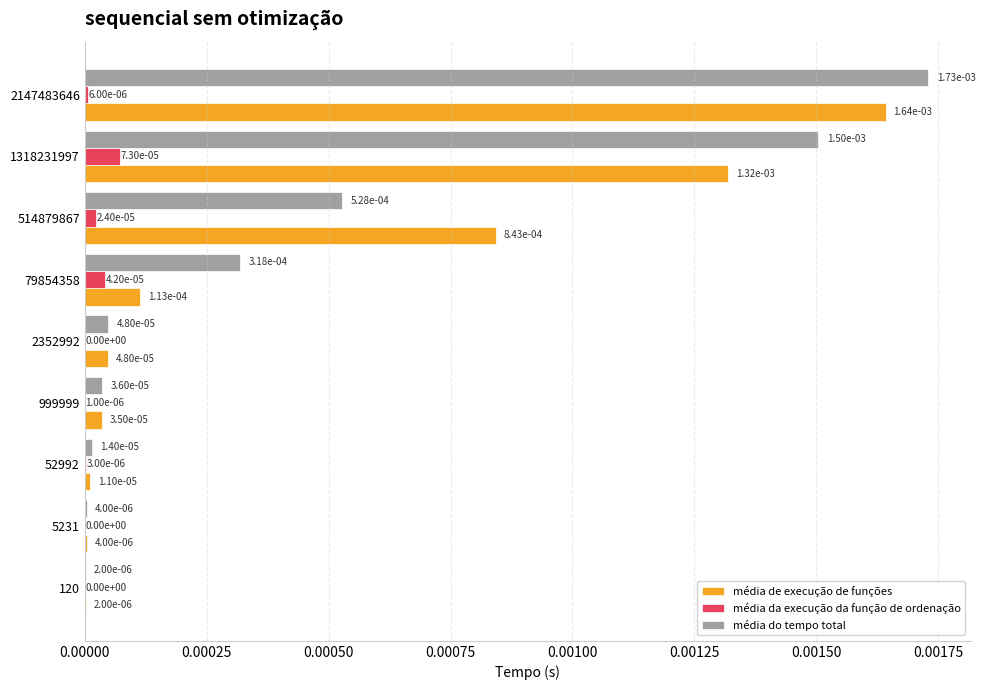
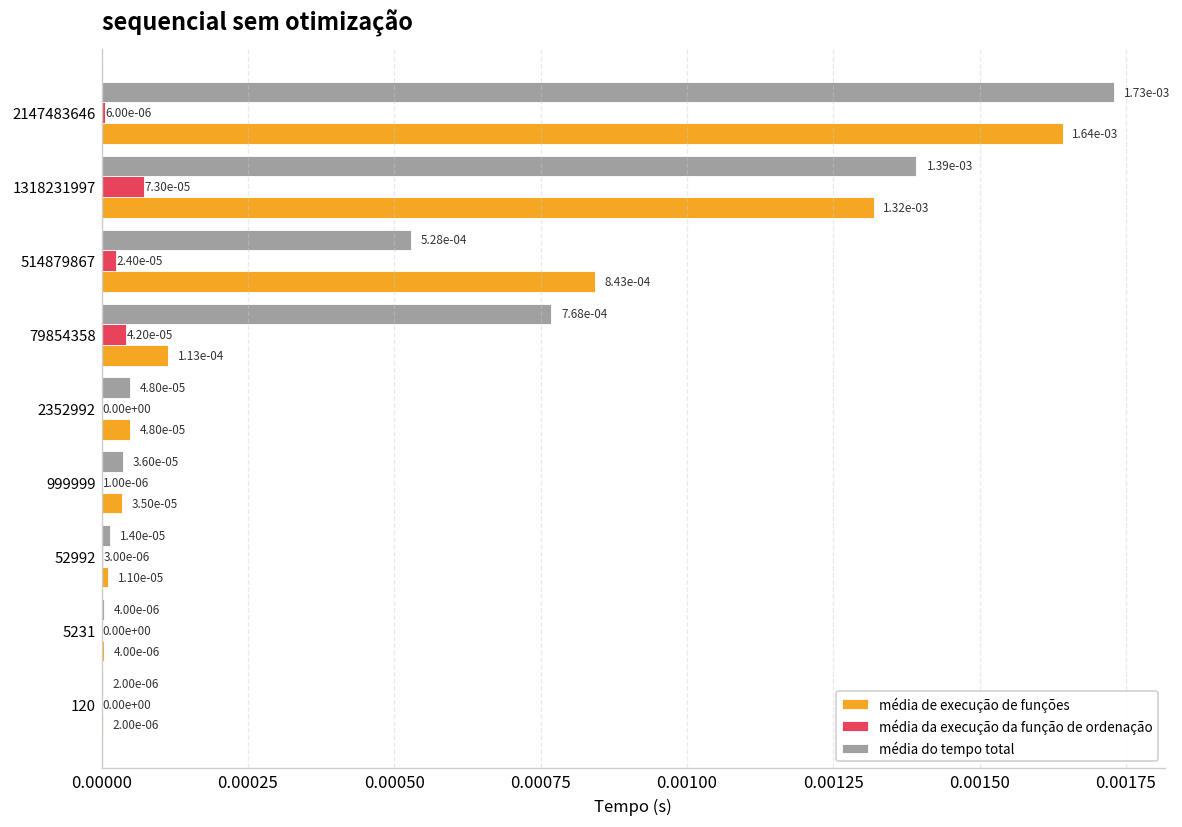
  {
    "média de execução de funções": {
      "2147483646": "1.64e-03",
      "1318231997": "1.32e-03",
      "514879867": "8.43e-04",
      "79854358": "1.13e-04",
      "2352992": "4.80e-05",
      "999999": "3.50e-05",
      "52992": "1.10e-05",
      "5231": "4.00e-06",
      "120": "2.00e-06"
    },
    "média da execução da função de ordenação": {
      "2147483646": "6.00e-06",
      "1318231997": "7.30e-05",
      "514879867": "2.40e-05",
      "79854358": "4.20e-05",
      "2352992": "0.00e+00",
      "999999": "1.00e-06",
      "52992": "3.00e-06",
      "5231": "0.00e+00",
      "120": "0.00e+00"
    },
    "média do tempo total": {
      "2147483646": "1.73e-03",
-     "1318231997": "1.50e-03",
+     "1318231997": "1.39e-03",
      "514879867": "5.28e-04",
-     "79854358": "3.18e-04",
+     "79854358": "7.68e-04",
      "2352992": "4.80e-05",
      "999999": "3.60e-05",
      "52992": "1.40e-05",
      "5231": "4.00e-06",
      "120": "2.00e-06"
    }
  }
